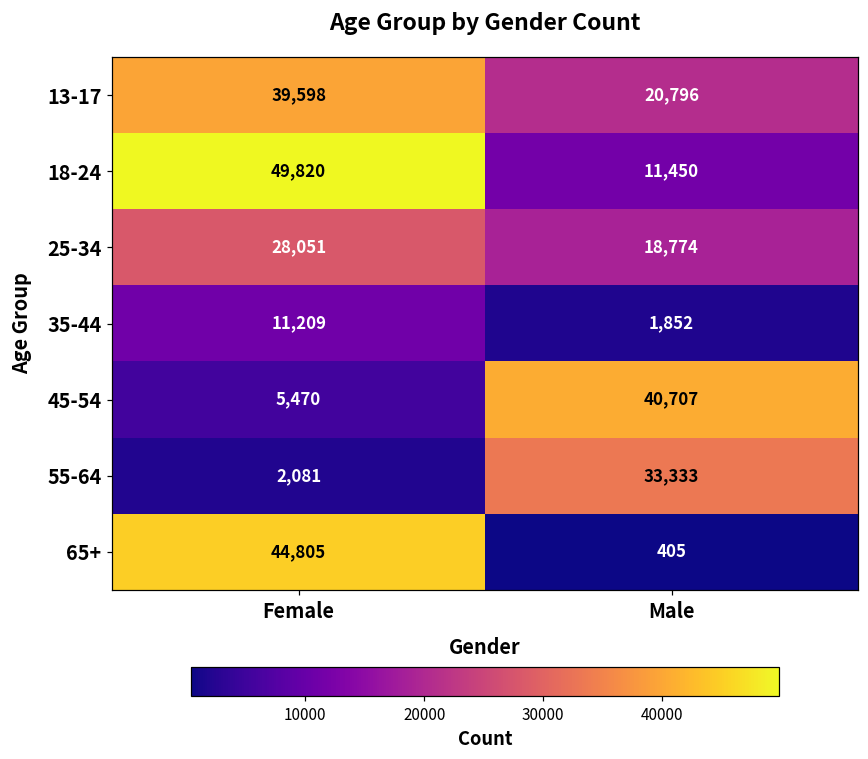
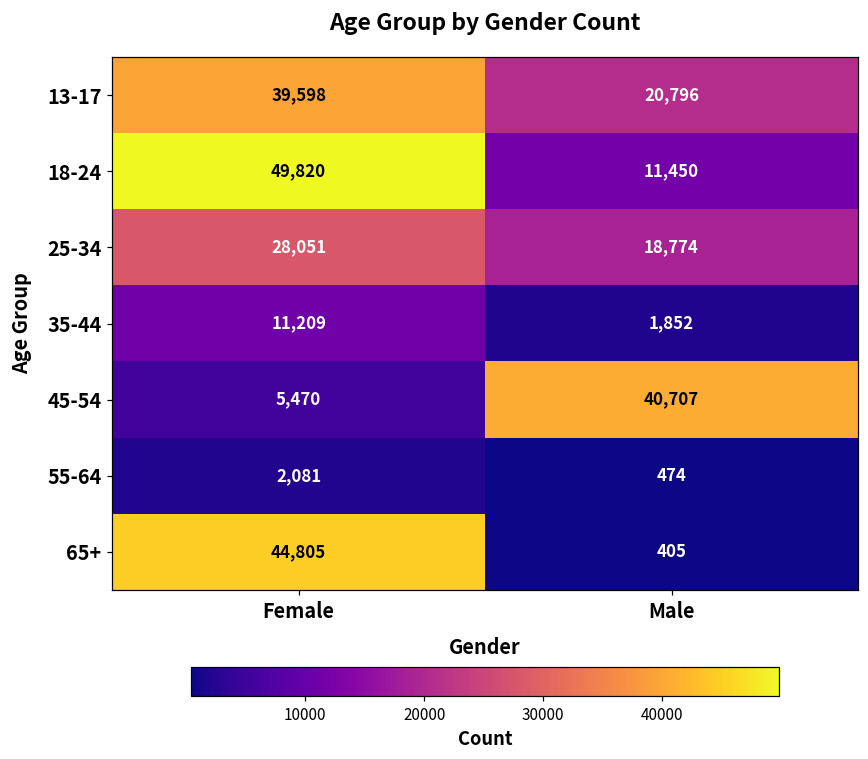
  {
    "13-17": {
      "Female": "39,598",
      "Male": "20,796"
    },
    "18-24": {
      "Female": "49,820",
      "Male": "11,450"
    },
    "25-34": {
      "Female": "28,051",
      "Male": "18,774"
    },
    "35-44": {
      "Female": "11,209",
      "Male": "1,852"
    },
    "45-54": {
      "Female": "5,470",
      "Male": "40,707"
    },
    "55-64": {
      "Female": "2,081",
-     "Male": "33,333"
+     "Male": "474"
    },
    "65+": {
      "Female": "44,805",
      "Male": "405"
    }
  }
